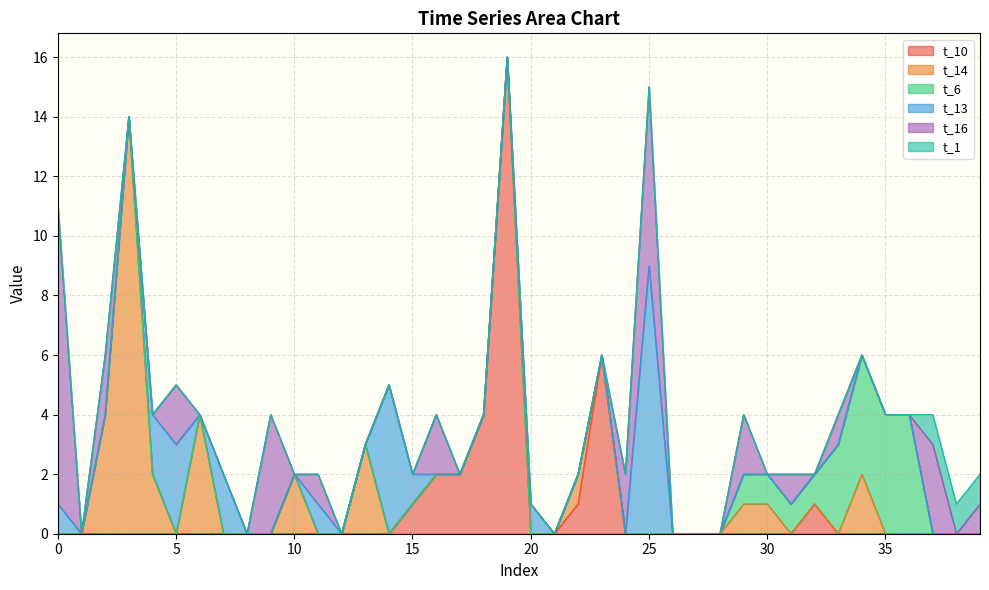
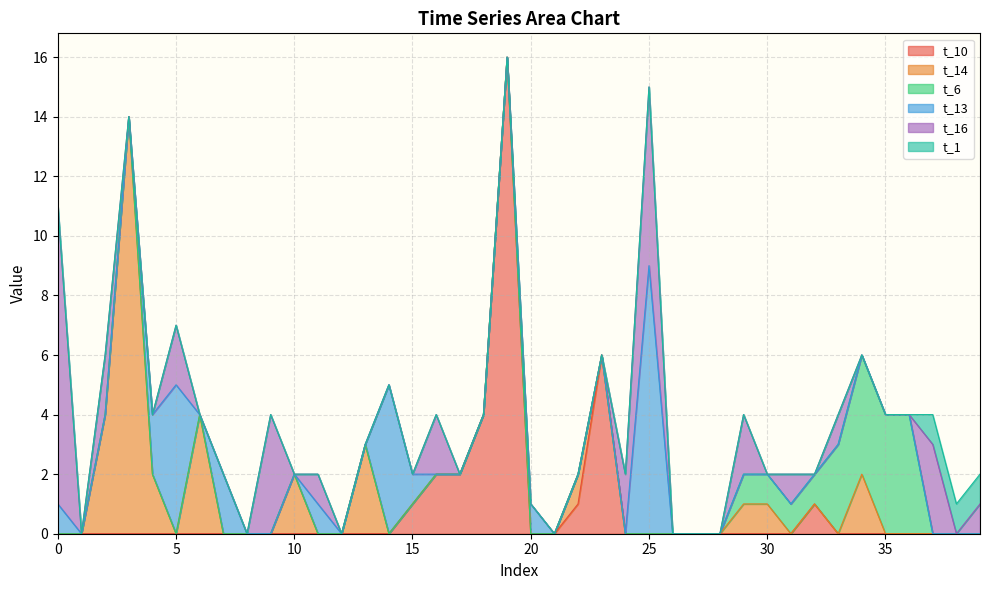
  {
    "t_13": {
      "0": 1,
-     "5": 3,
+     "5": 5,
      "25": 9
    }
  }
